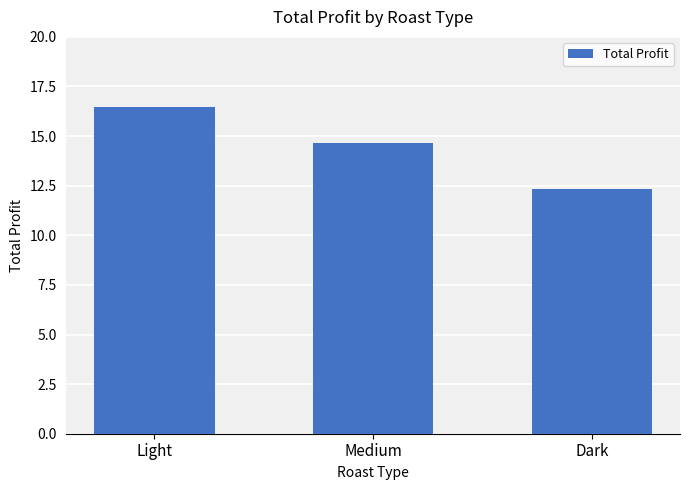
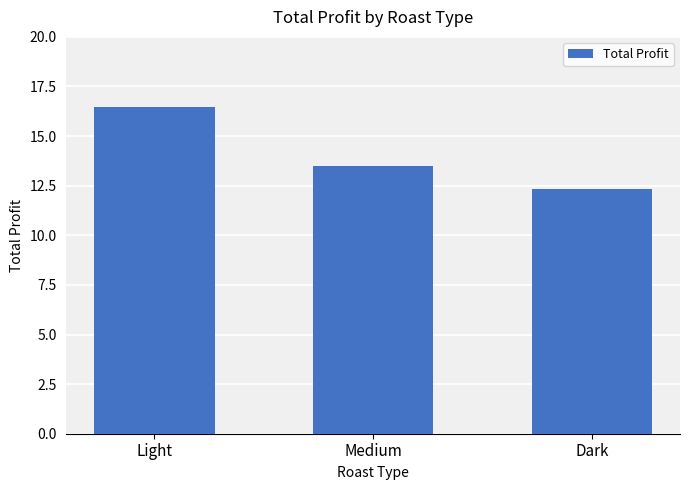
  {
    "Light": 16.5,
-   "Medium": 14.6,
+   "Medium": 13.5,
    "Dark": 12.3
  }
